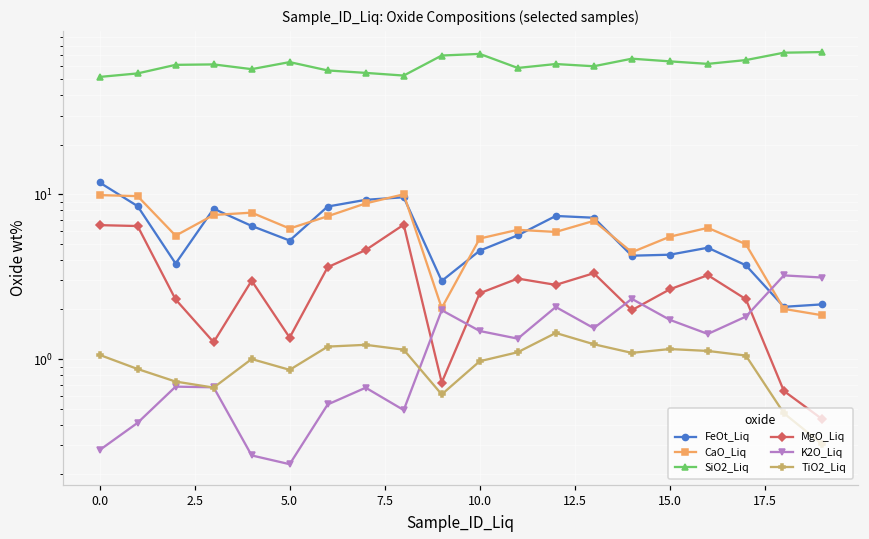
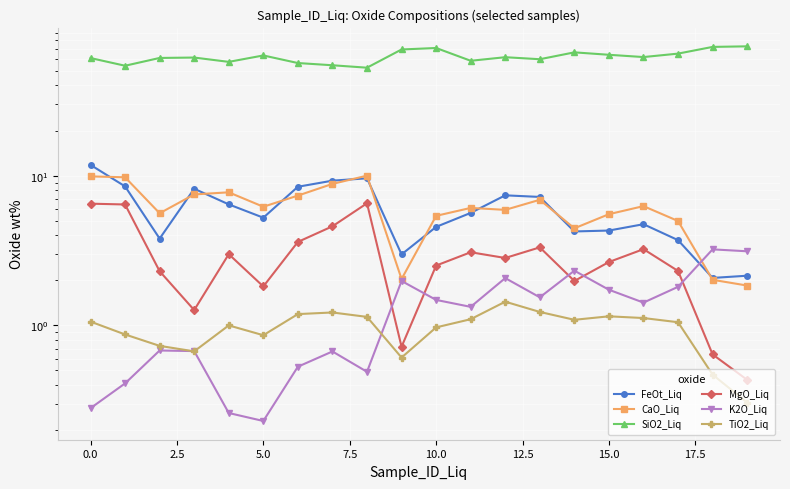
  {
    "FeOt_Liq": {
      "0.0": 12,
      "5.0": 5.2,
      "10.0": 4.5,
      "15.0": 4.3
    },
    "SiO2_Liq": {
-     "0.0": 52,
+     "0.0": 61,
      "5.0": 63,
      "10.0": 70,
      "15.0": 64
    },
    "MgO_Liq": {
      "0.0": 6.5,
-     "5.0": 1.4,
+     "5.0": 1.8,
      "10.0": 2.5,
      "15.0": 2.7
    },
    "K2O_Liq": {
      "0.0": 0.28,
      "5.0": 0.23,
      "10.0": 1.5,
      "15.0": 1.7
    }
  }
